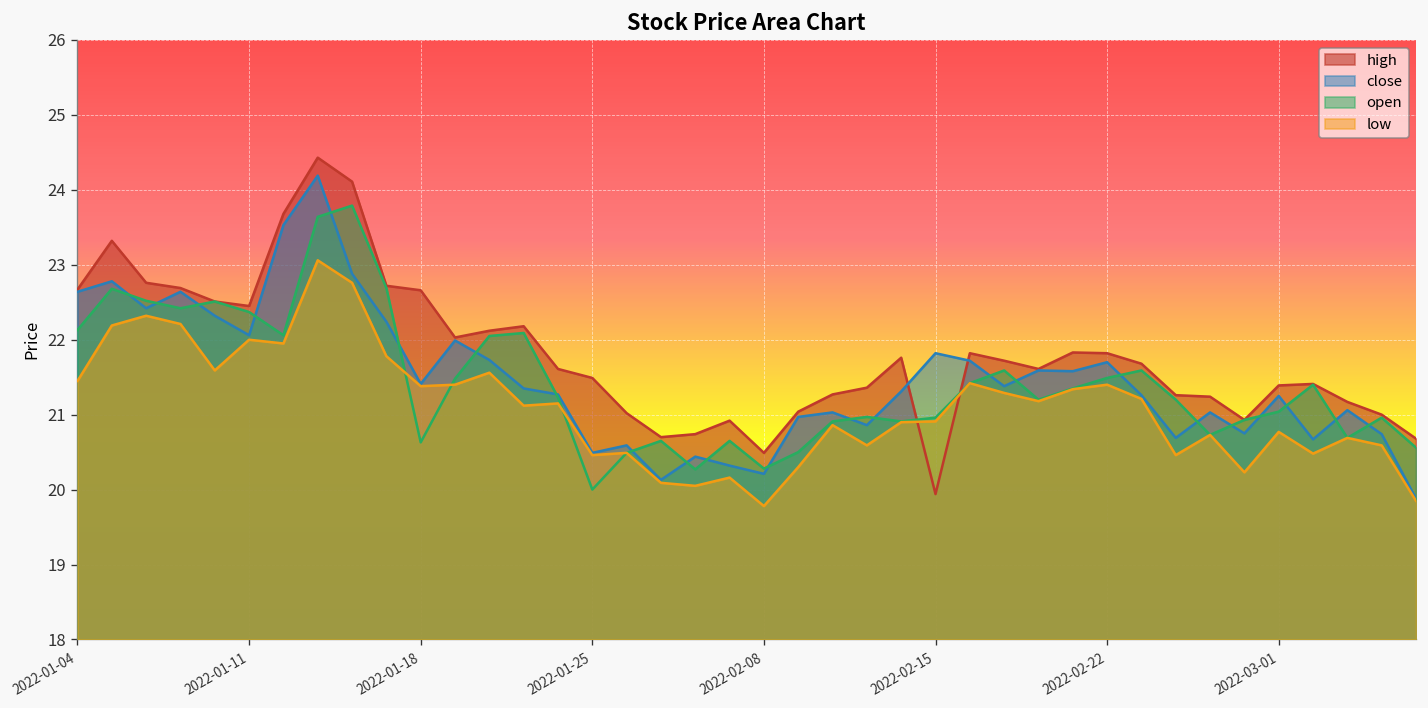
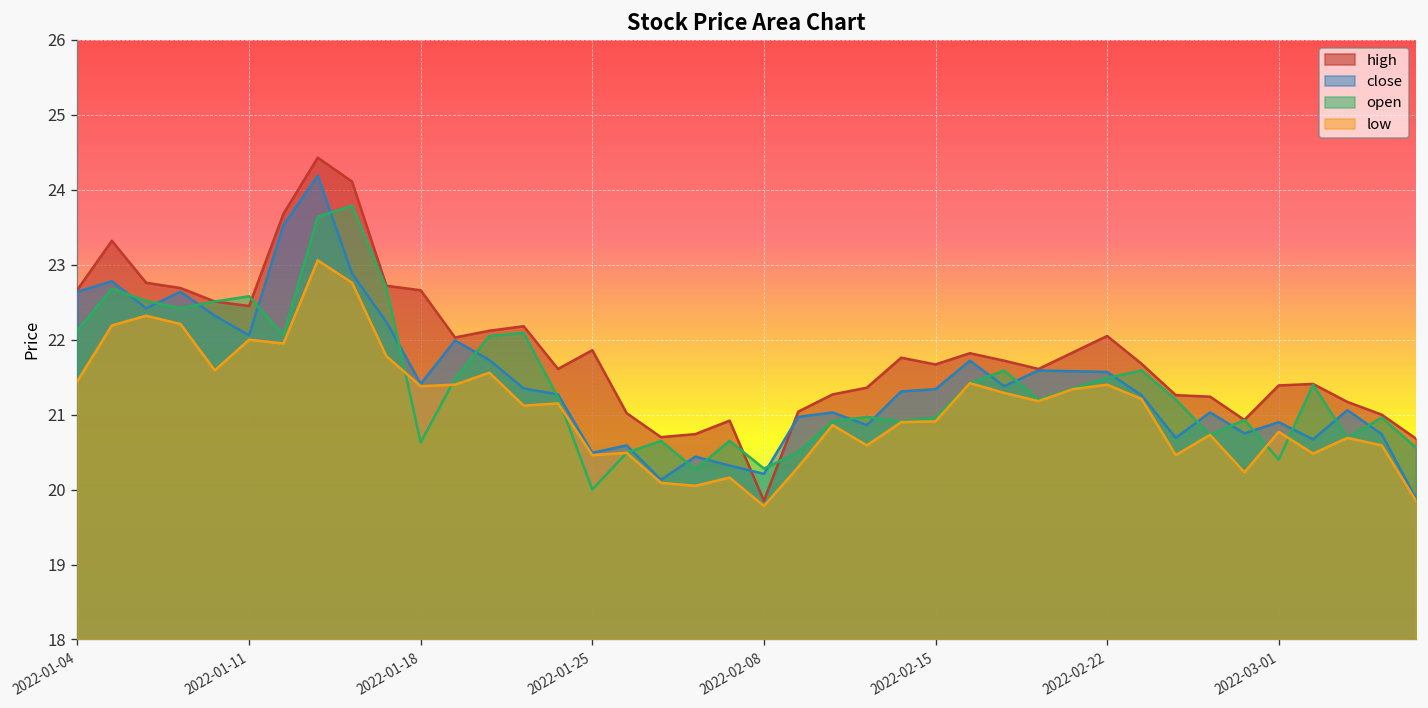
  {
    "high": {
      "2022-01-11": 22.5,
      "2022-01-18": 22.7,
-     "2022-01-25": 21.5,
-     "2022-02-08": 20.5,
-     "2022-02-15": 19.9,
-     "2022-02-22": 21.8,
+     "2022-01-25": 21.9,
+     "2022-02-08": 19.9,
+     "2022-02-15": 21.7,
+     "2022-02-22": 22.1,
      "2022-03-01": 21.4
    },
    "close": {
      "2022-01-11": 22.1,
      "2022-02-08": 20.2,
-     "2022-02-15": 21.8,
-     "2022-02-22": 21.7,
-     "2022-03-01": 21.3
+     "2022-02-15": 21.3,
+     "2022-02-22": 21.6,
+     "2022-03-01": 20.9
    },
    "open": {
      "2022-01-04": 22.1,
-     "2022-01-11": 22.4,
+     "2022-01-11": 22.6,
      "2022-01-18": 20.6,
      "2022-01-25": 20.0,
      "2022-02-08": 20.3,
      "2022-02-15": 21.0,
      "2022-02-22": 21.5,
-     "2022-03-01": 21.0
+     "2022-03-01": 20.4
    },
    "low": {
      "2022-01-04": 21.5,
      "2022-01-11": 22.0,
      "2022-02-08": 19.8,
      "2022-02-15": 20.9,
      "2022-02-22": 21.4,
      "2022-03-01": 20.8
    }
  }
